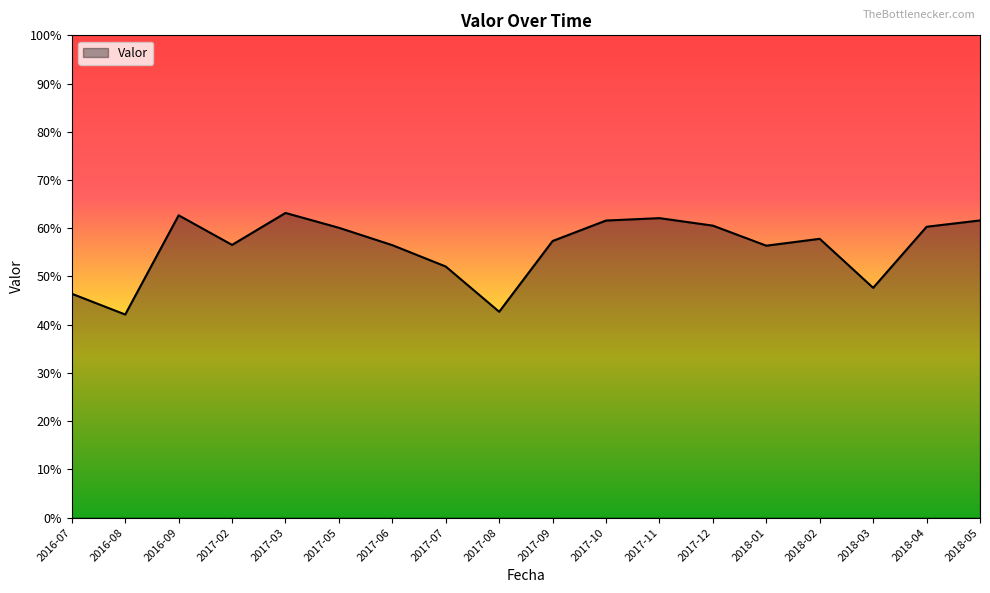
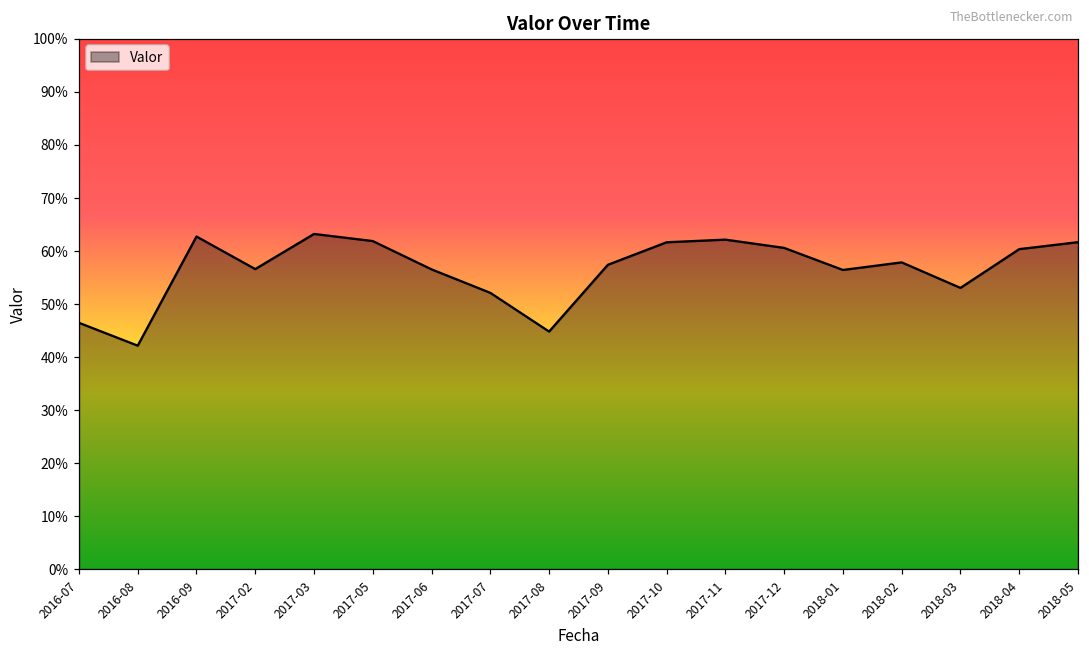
  {
    "2016-07": "46%",
    "2016-08": "42%",
    "2016-09": "63%",
    "2017-02": "57%",
    "2017-03": "63%",
-   "2017-05": "60%",
+   "2017-05": "62%",
    "2017-06": "56%",
    "2017-07": "52%",
-   "2017-08": "43%",
+   "2017-08": "45%",
    "2017-09": "57%",
    "2017-10": "62%",
    "2017-11": "62%",
    "2017-12": "61%",
    "2018-01": "56%",
    "2018-02": "58%",
-   "2018-03": "48%",
+   "2018-03": "53%",
    "2018-04": "60%",
    "2018-05": "62%"
  }
